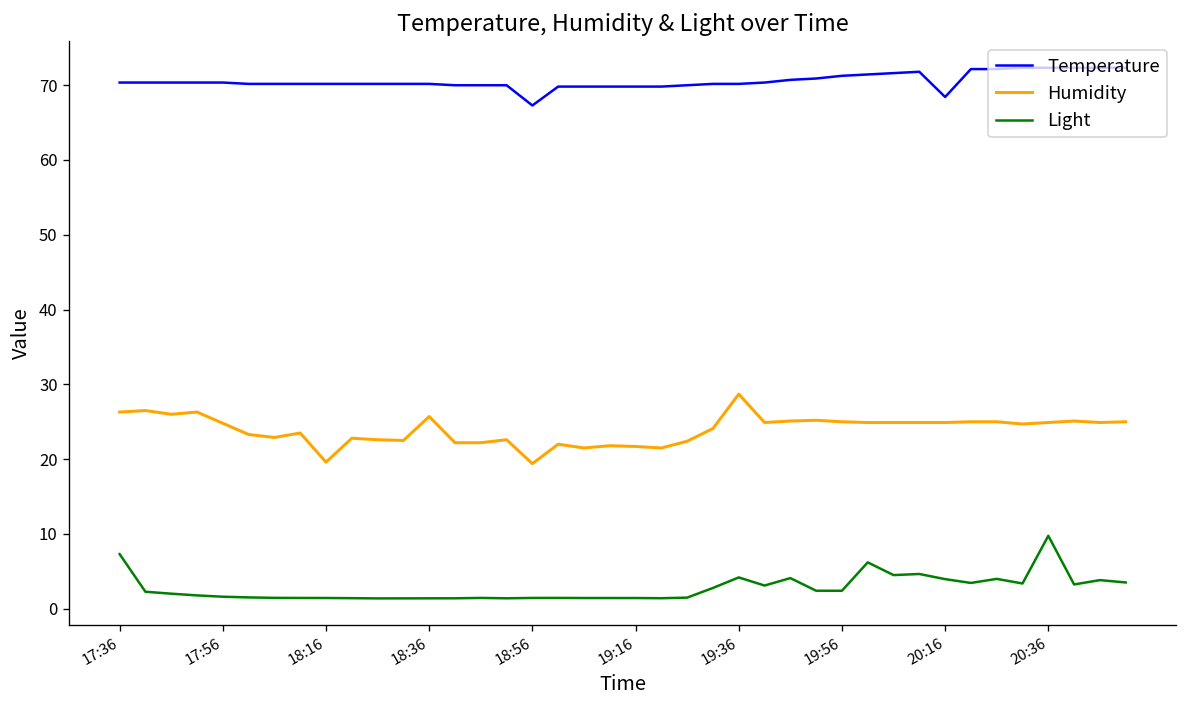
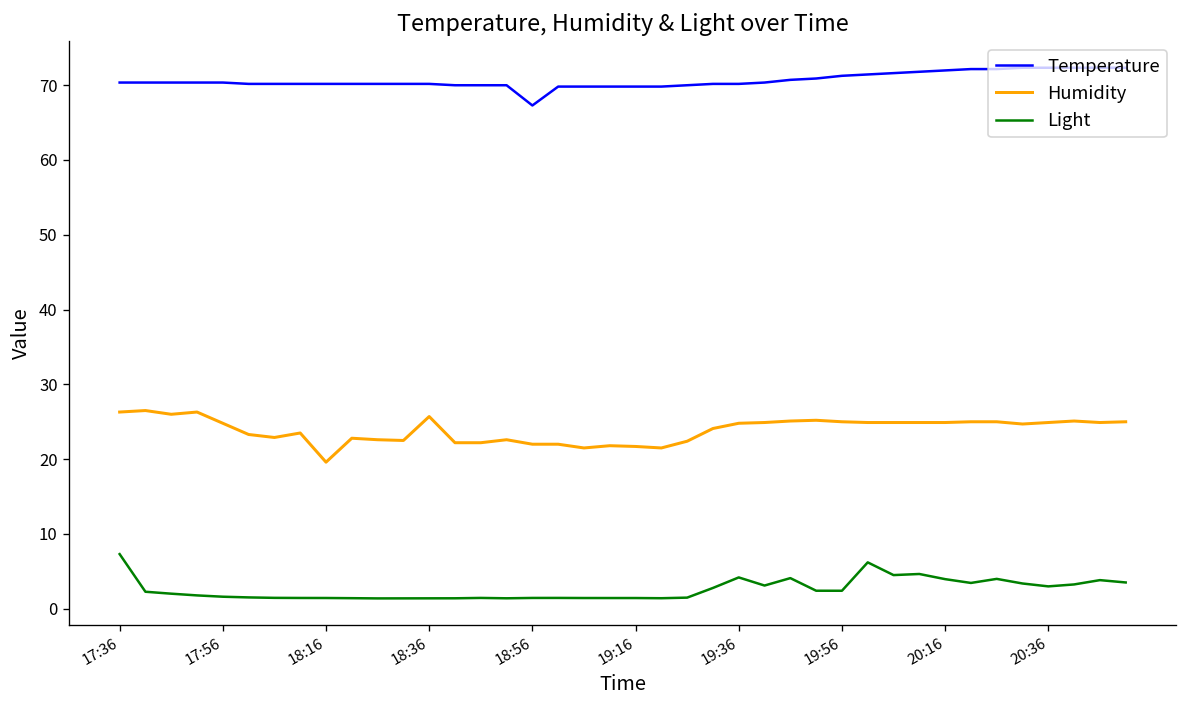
  {
    "Temperature": {
      "17:36": 70,
      "17:56": 70,
      "18:16": 70,
      "18:36": 70,
      "18:56": 67,
      "19:16": 70,
      "19:36": 70,
      "19:56": 71,
-     "20:16": 68
+     "20:16": 72
    },
    "Humidity": {
      "17:36": 26,
      "17:56": 25,
      "18:16": 20,
      "18:36": 26,
-     "18:56": 19,
+     "18:56": 22,
      "19:16": 22,
-     "19:36": 29,
+     "19:36": 25,
      "19:56": 25,
      "20:16": 25,
      "20:36": 25
    },
    "Light": {
      "17:36": 7,
      "17:56": 2,
      "18:16": 1,
      "18:36": 1,
      "18:56": 1,
      "19:16": 1,
      "19:36": 4,
      "19:56": 2,
      "20:16": 4,
-     "20:36": 10
+     "20:36": 3
    }
  }
